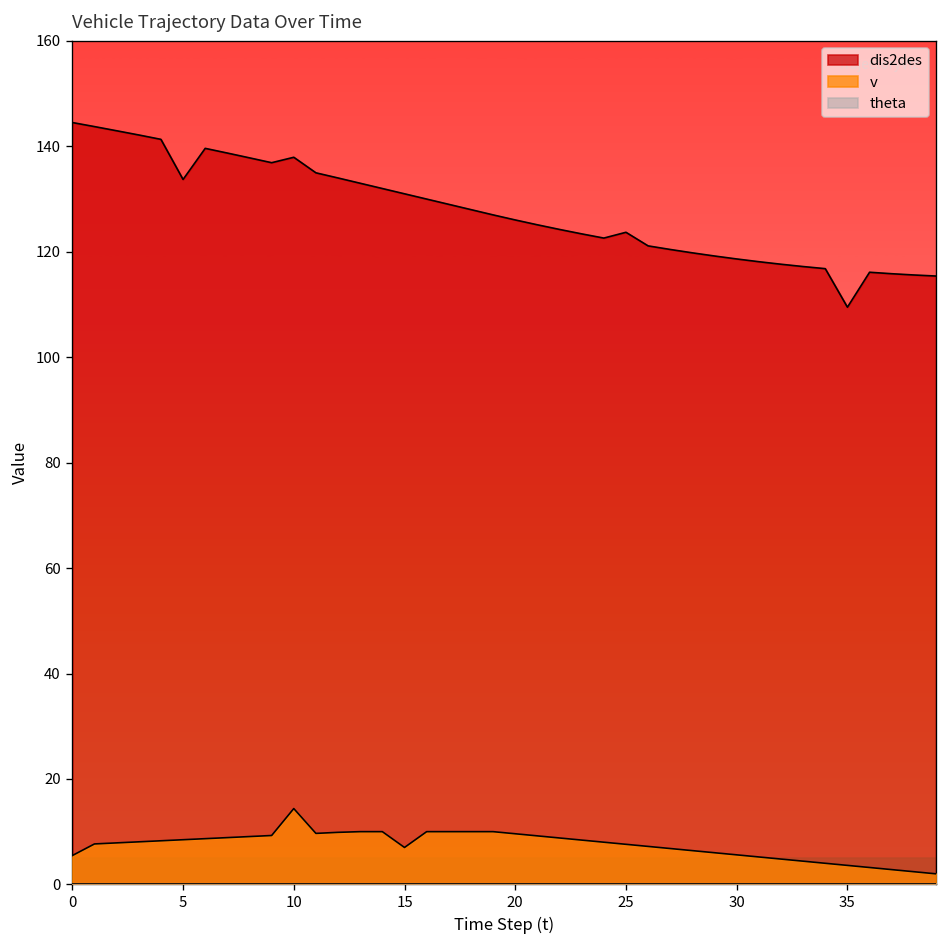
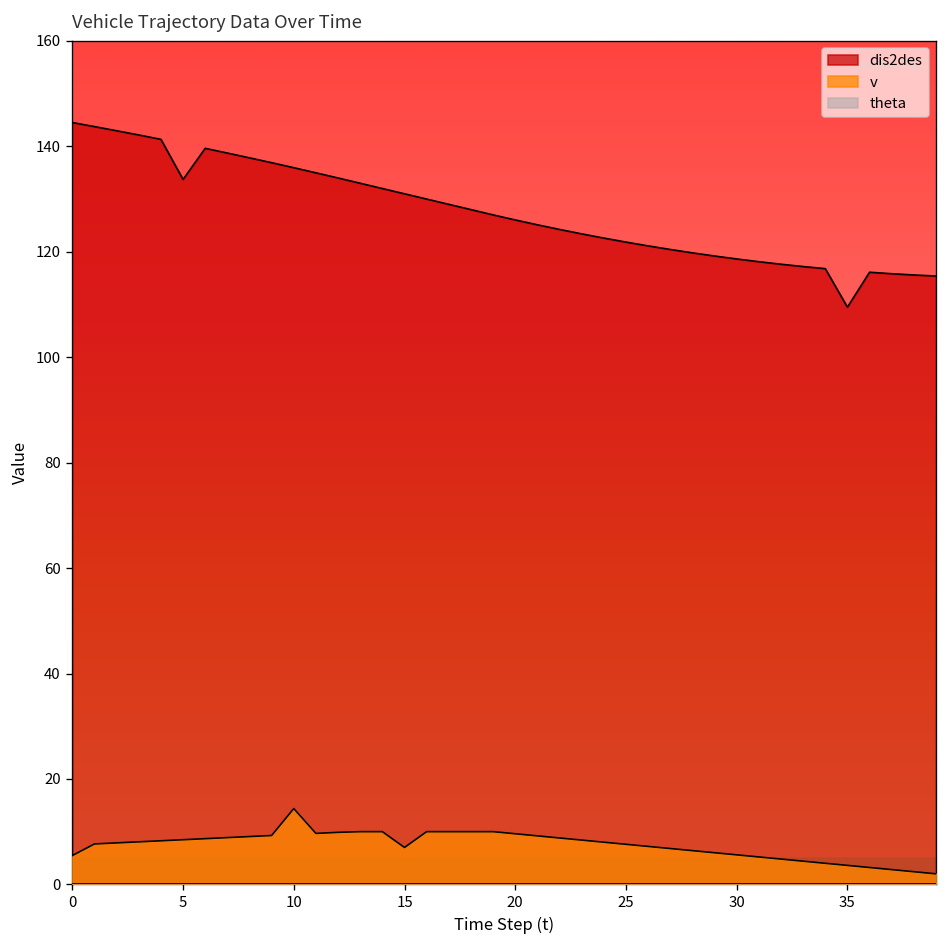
  {
    "dis2des": {
      "0": 145,
      "5": 134,
-     "10": 138,
+     "10": 136,
      "15": 131,
      "20": 126,
-     "25": 124,
+     "25": 122,
      "30": 119,
      "35": 109
    },
    "v": {
      "0": 5,
      "5": 8,
      "10": 14,
      "15": 7,
      "20": 10,
      "25": 8,
      "30": 6
    }
  }
